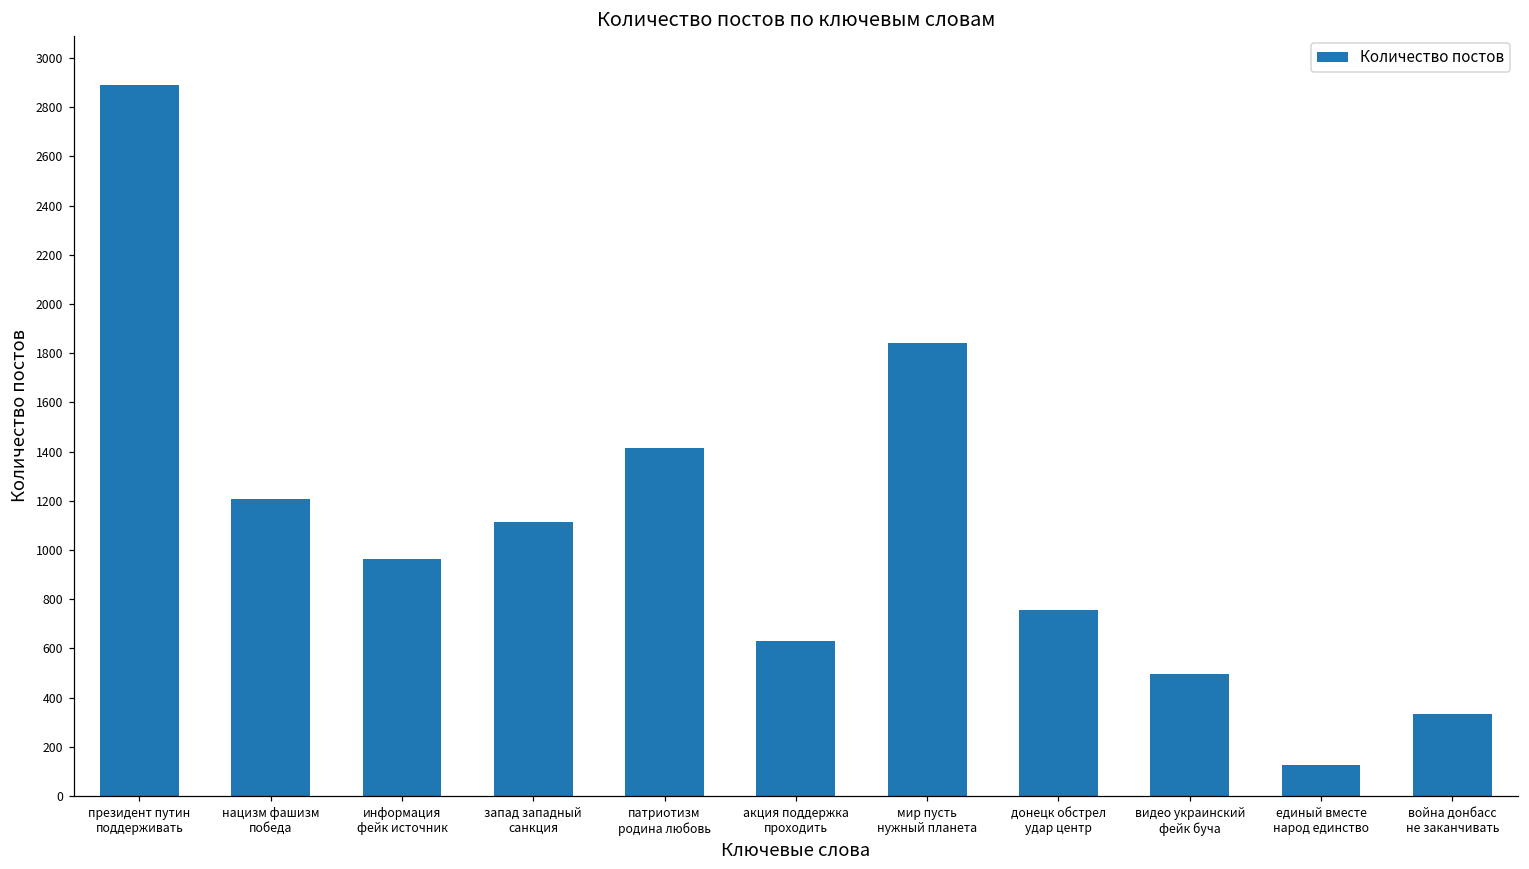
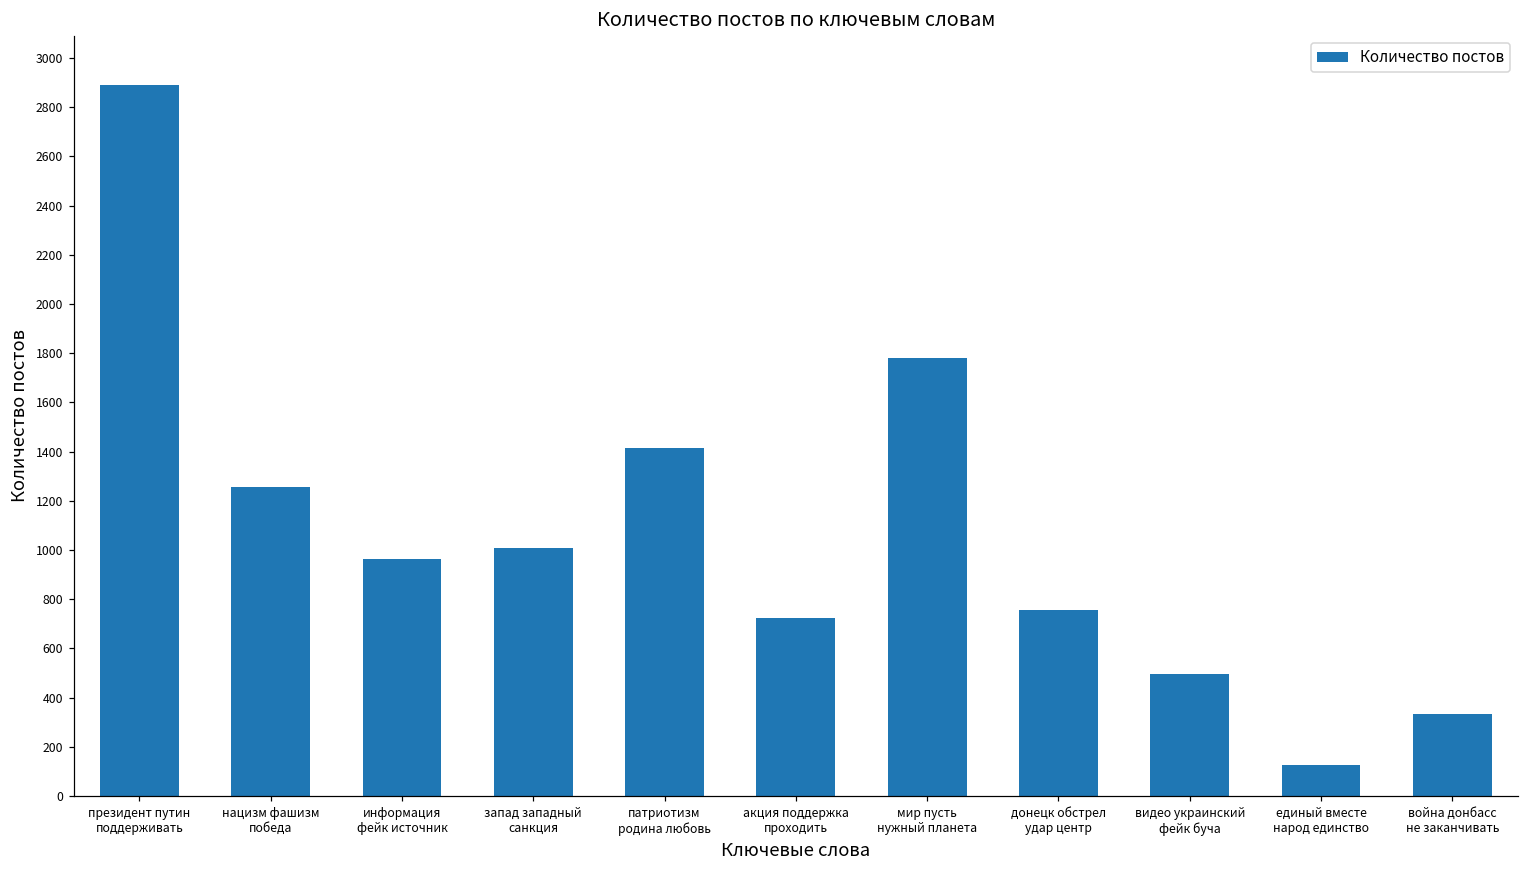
  {
    "президент путин поддерживать": 2890,
-   "нацизм фашизм победа": 1210,
+   "нацизм фашизм победа": 1260,
    "информация фейк источник": 970,
-   "запад западный санкция": 1110,
+   "запад западный санкция": 1010,
    "патриотизм родина любовь": 1410,
-   "акция поддержка проходить": 630,
-   "мир пусть нужный планета": 1840,
+   "акция поддержка проходить": 730,
+   "мир пусть нужный планета": 1780,
    "донецк обстрел удар центр": 760,
    "видео украинский фейк буча": 500,
    "единый вместе народ единство": 130,
    "война донбасс не заканчивать": 330
  }
